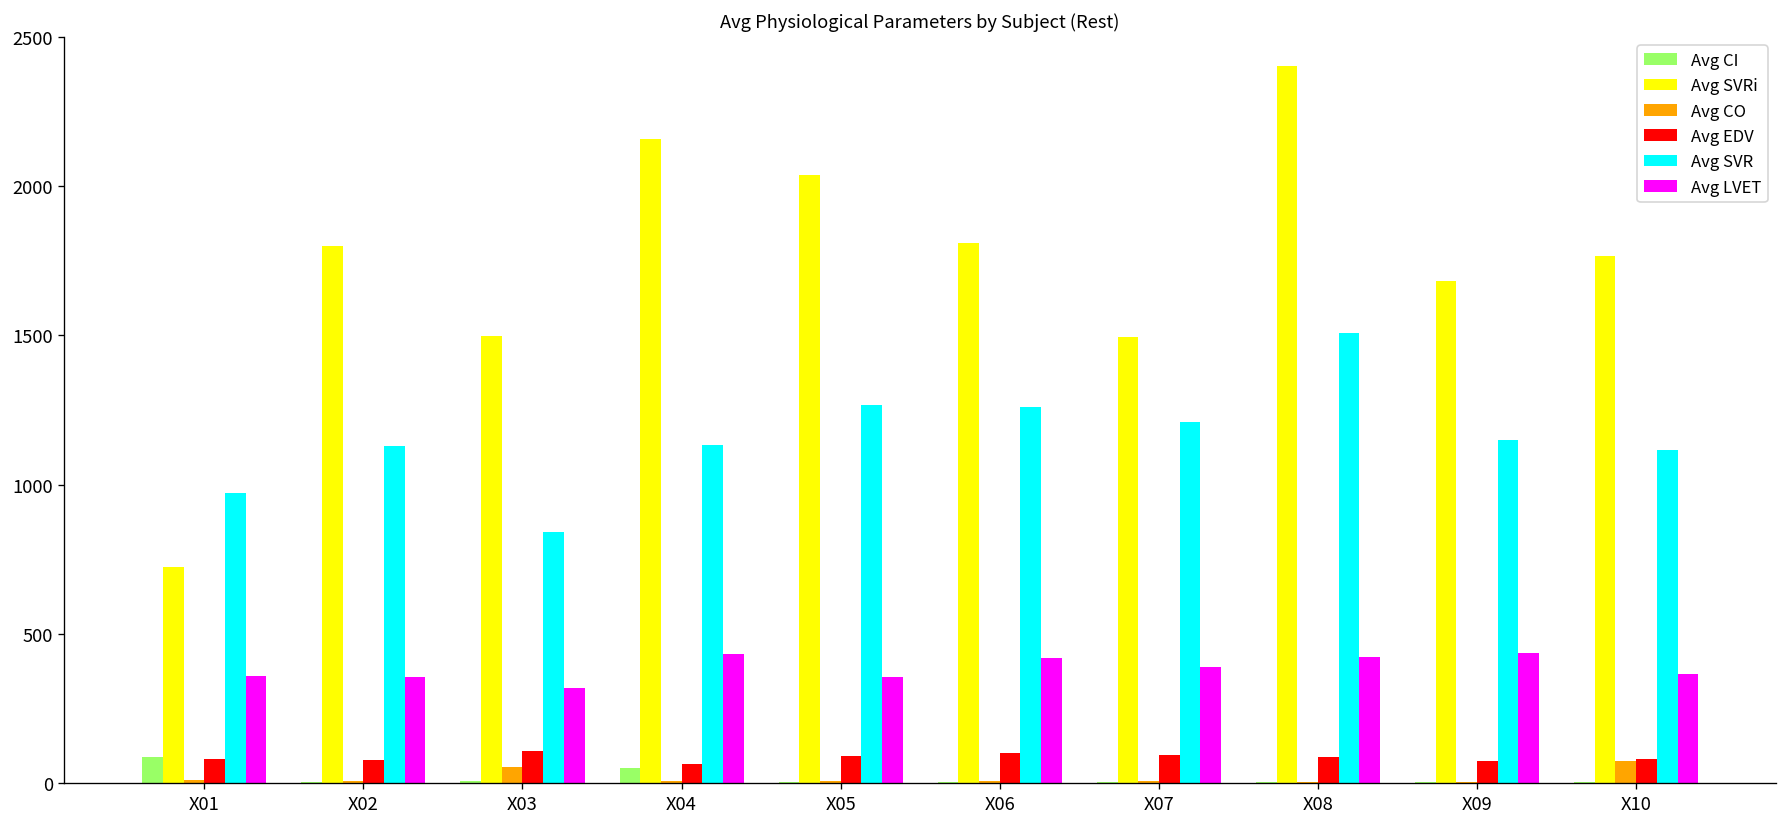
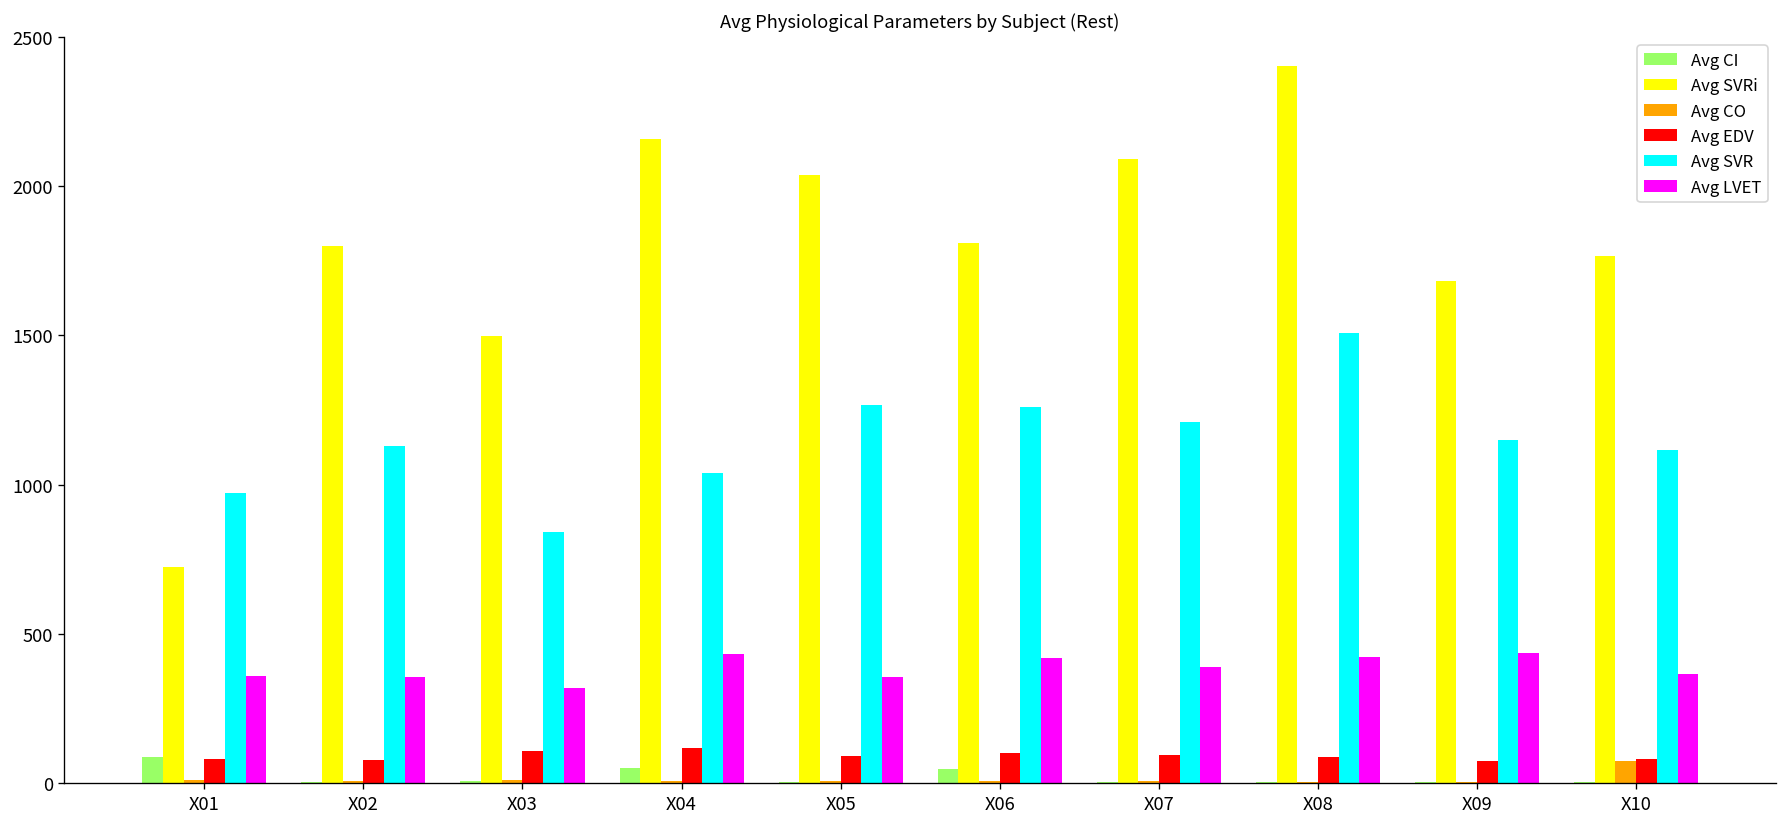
  {
    "Avg CI": {
      "X01": 90,
      "X04": 50,
-     "X06": 0
+     "X06": 50
    },
    "Avg SVRi": {
      "X01": 720,
      "X02": 1800,
      "X03": 1500,
      "X04": 2160,
      "X05": 2040,
      "X06": 1810,
-     "X07": 1490,
+     "X07": 2090,
      "X08": 2400,
      "X09": 1680,
      "X10": 1760
    },
    "Avg CO": {
-     "X03": 50,
+     "X03": 10,
      "X10": 70
    },
    "Avg EDV": {
      "X01": 80,
      "X02": 80,
      "X03": 110,
-     "X04": 60,
+     "X04": 120,
      "X05": 90,
      "X06": 100,
      "X07": 90,
      "X08": 90,
      "X09": 70,
      "X10": 80
    },
    "Avg SVR": {
      "X01": 970,
      "X02": 1130,
      "X03": 840,
-     "X04": 1130,
+     "X04": 1040,
      "X05": 1270,
      "X06": 1260,
      "X07": 1210,
      "X08": 1510,
      "X09": 1150,
      "X10": 1120
    },
    "Avg LVET": {
      "X01": 360,
      "X02": 350,
      "X03": 320,
      "X04": 430,
      "X05": 360,
      "X06": 420,
      "X07": 390,
      "X08": 420,
      "X09": 430,
      "X10": 360
    }
  }
